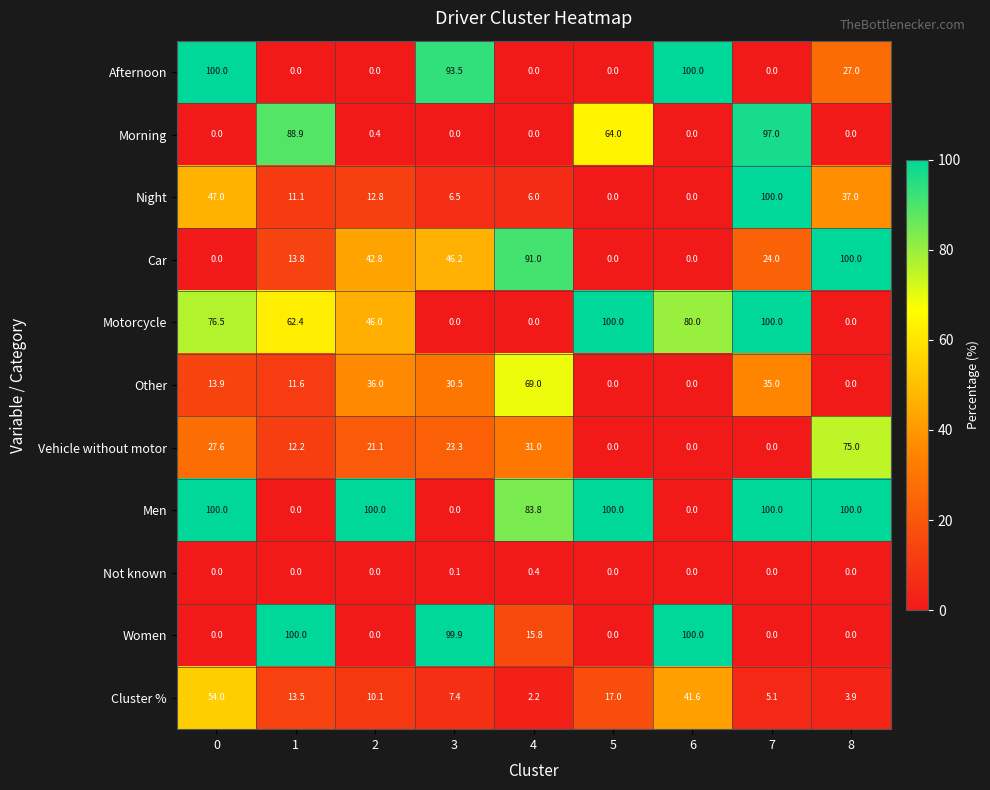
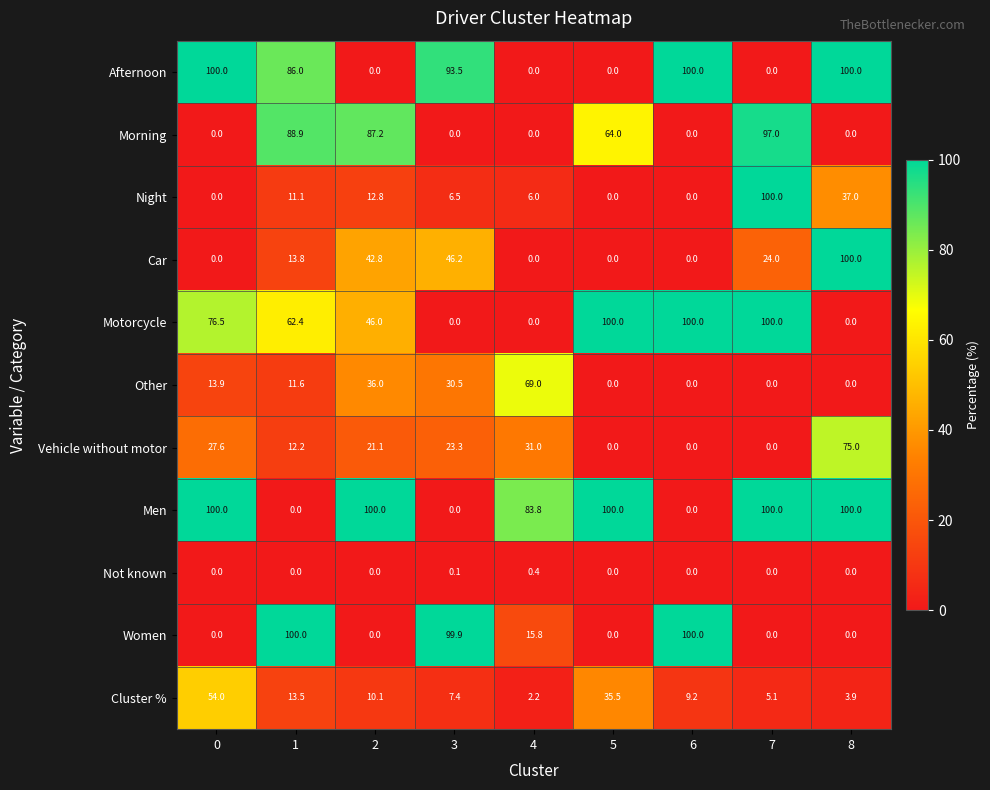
  {
    "Afternoon": {
      "0": 100.0,
-     "1": 0.0,
+     "1": 86.0,
      "2": 0.0,
      "3": 93.5,
      "4": 0.0,
      "5": 0.0,
      "6": 100.0,
      "7": 0.0,
-     "8": 27.0
+     "8": 100.0
    },
    "Morning": {
      "0": 0.0,
      "1": 88.9,
-     "2": 0.4,
+     "2": 87.2,
      "3": 0.0,
      "4": 0.0,
      "5": 64.0,
      "6": 0.0,
      "7": 97.0,
      "8": 0.0
    },
    "Night": {
-     "0": 47.0,
+     "0": 0.0,
      "1": 11.1,
      "2": 12.8,
      "3": 6.5,
      "4": 6.0,
      "5": 0.0,
      "6": 0.0,
      "7": 100.0,
      "8": 37.0
    },
    "Car": {
      "0": 0.0,
      "1": 13.8,
      "2": 42.8,
      "3": 46.2,
-     "4": 91.0,
+     "4": 0.0,
      "5": 0.0,
      "6": 0.0,
      "7": 24.0,
      "8": 100.0
    },
    "Motorcycle": {
      "0": 76.5,
      "1": 62.4,
      "2": 46.0,
      "3": 0.0,
      "4": 0.0,
      "5": 100.0,
-     "6": 80.0,
+     "6": 100.0,
      "7": 100.0,
      "8": 0.0
    },
    "Other": {
      "0": 13.9,
      "1": 11.6,
      "2": 36.0,
      "3": 30.5,
      "4": 69.0,
      "5": 0.0,
      "6": 0.0,
-     "7": 35.0,
+     "7": 0.0,
      "8": 0.0
    },
    "Vehicle without motor": {
      "0": 27.6,
      "1": 12.2,
      "2": 21.1,
      "3": 23.3,
      "4": 31.0,
      "5": 0.0,
      "6": 0.0,
      "7": 0.0,
      "8": 75.0
    },
    "Men": {
      "0": 100.0,
      "1": 0.0,
      "2": 100.0,
      "3": 0.0,
      "4": 83.8,
      "5": 100.0,
      "6": 0.0,
      "7": 100.0,
      "8": 100.0
    },
    "Not known": {
      "0": 0.0,
      "1": 0.0,
      "2": 0.0,
      "3": 0.1,
      "4": 0.4,
      "5": 0.0,
      "6": 0.0,
      "7": 0.0,
      "8": 0.0
    },
    "Women": {
      "0": 0.0,
      "1": 100.0,
      "2": 0.0,
      "3": 99.9,
      "4": 15.8,
      "5": 0.0,
      "6": 100.0,
      "7": 0.0,
      "8": 0.0
    },
    "Cluster %": {
      "0": 54.0,
      "1": 13.5,
      "2": 10.1,
      "3": 7.4,
      "4": 2.2,
-     "5": 17.0,
-     "6": 41.6,
+     "5": 35.5,
+     "6": 9.2,
      "7": 5.1,
      "8": 3.9
    }
  }
